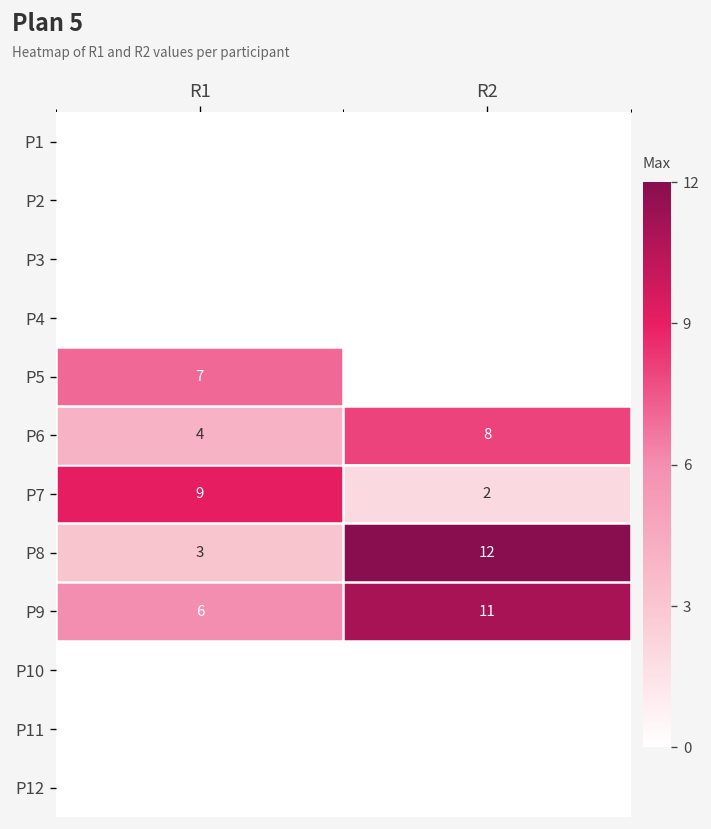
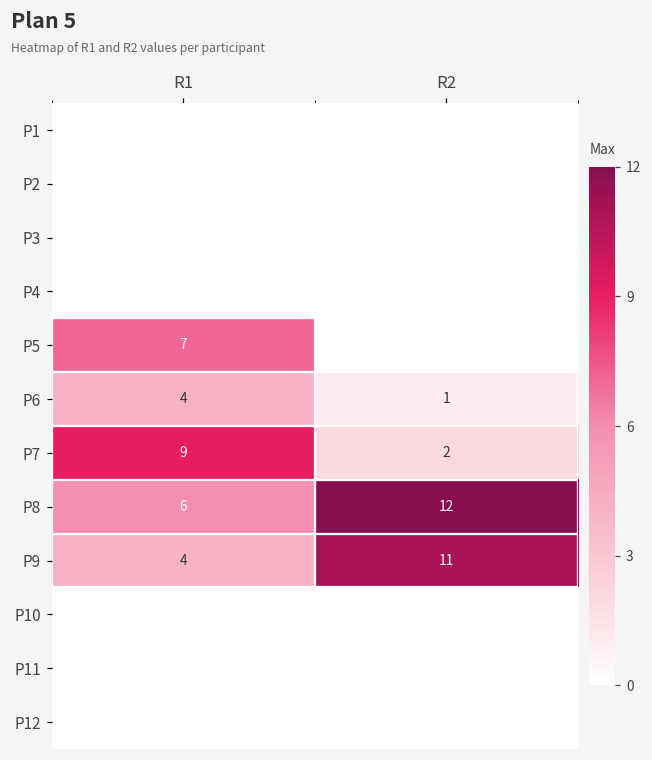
  {
    "P5": {
      "R1": 7
    },
    "P6": {
      "R1": 4,
-     "R2": 8
+     "R2": 1
    },
    "P7": {
      "R1": 9,
      "R2": 2
    },
    "P8": {
-     "R1": 3,
+     "R1": 6,
      "R2": 12
    },
    "P9": {
-     "R1": 6,
+     "R1": 4,
      "R2": 11
    }
  }
